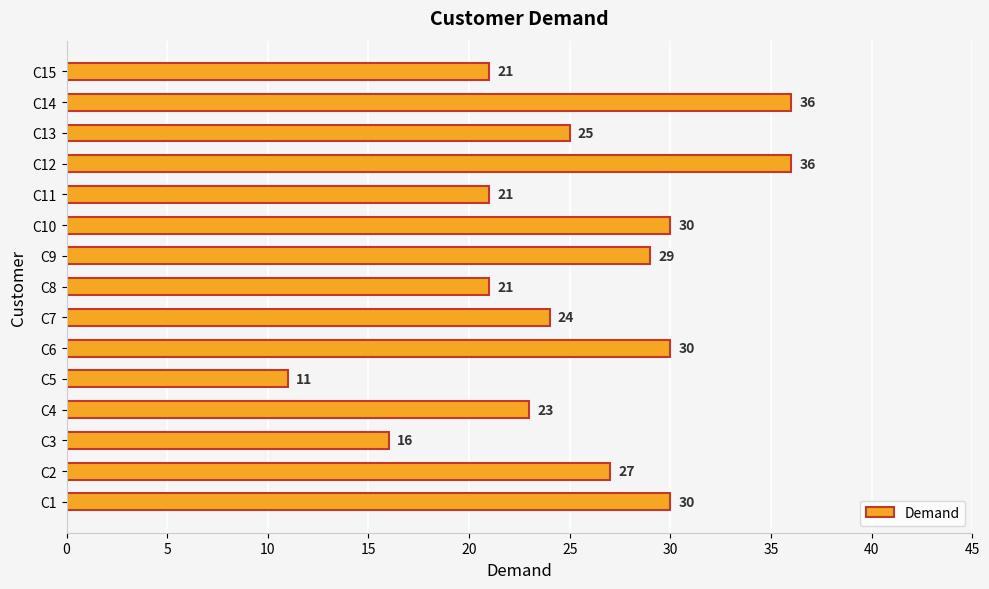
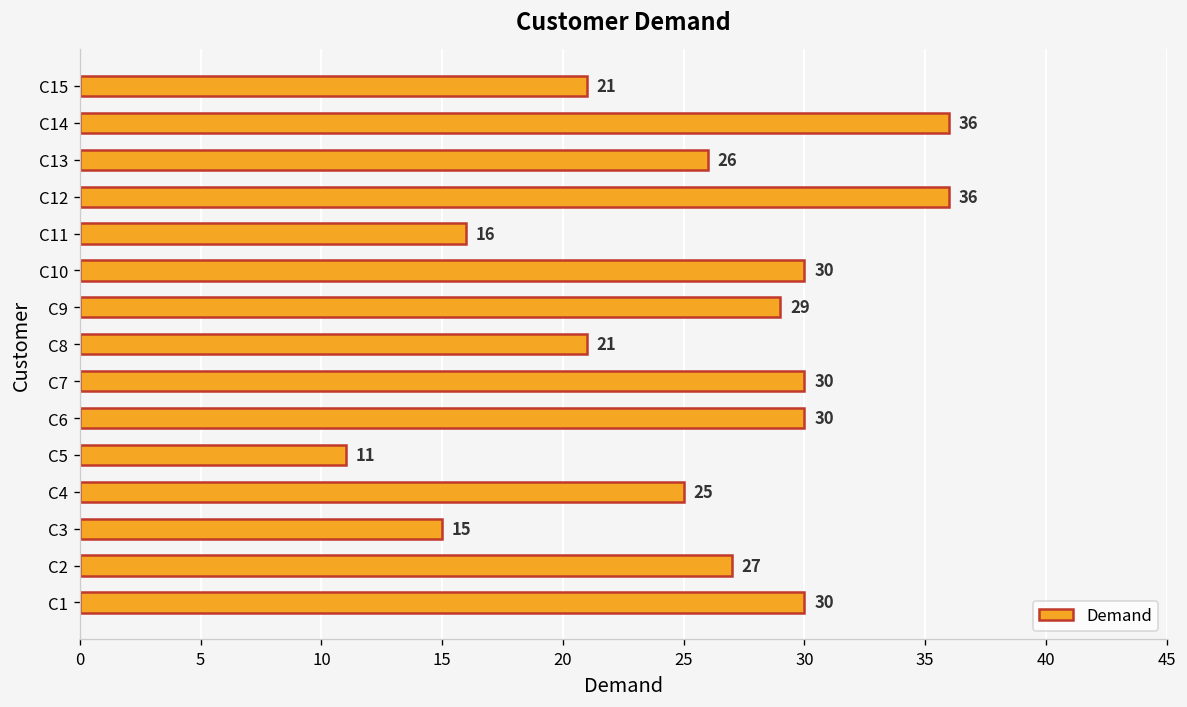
  {
    "C15": 21,
    "C14": 36,
-   "C13": 25,
+   "C13": 26,
    "C12": 36,
-   "C11": 21,
+   "C11": 16,
    "C10": 30,
    "C9": 29,
    "C8": 21,
-   "C7": 24,
+   "C7": 30,
    "C6": 30,
    "C5": 11,
-   "C4": 23,
-   "C3": 16,
+   "C4": 25,
+   "C3": 15,
    "C2": 27,
    "C1": 30
  }
